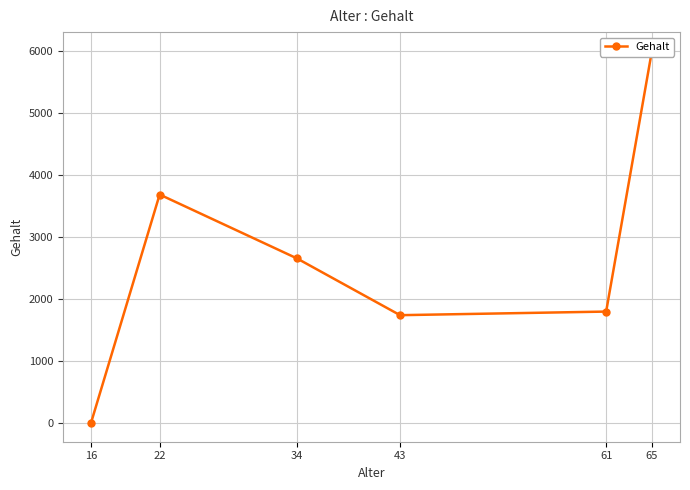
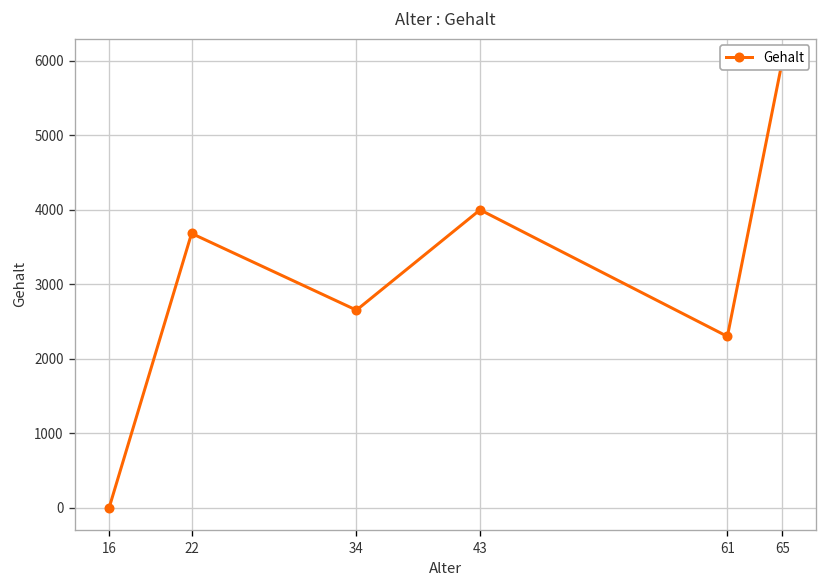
  {
    "16": 0,
    "22": 3700,
    "34": 2700,
-   "43": 1700,
-   "61": 1800
+   "43": 4000,
+   "61": 2300
  }
